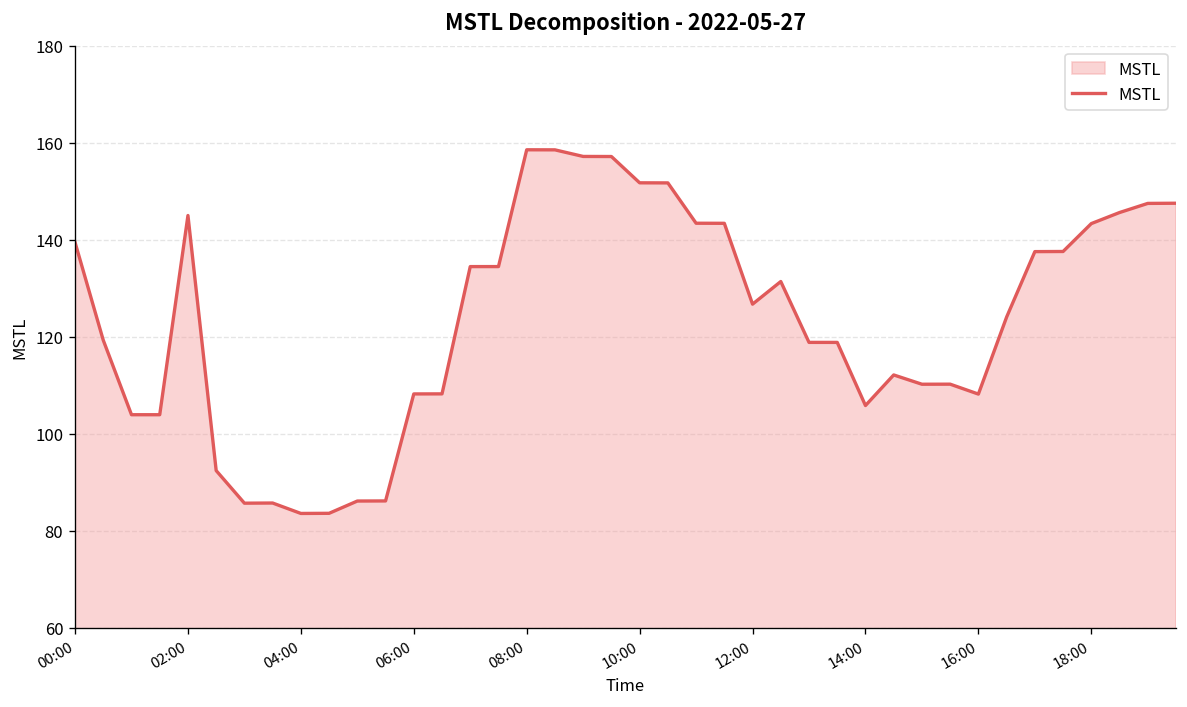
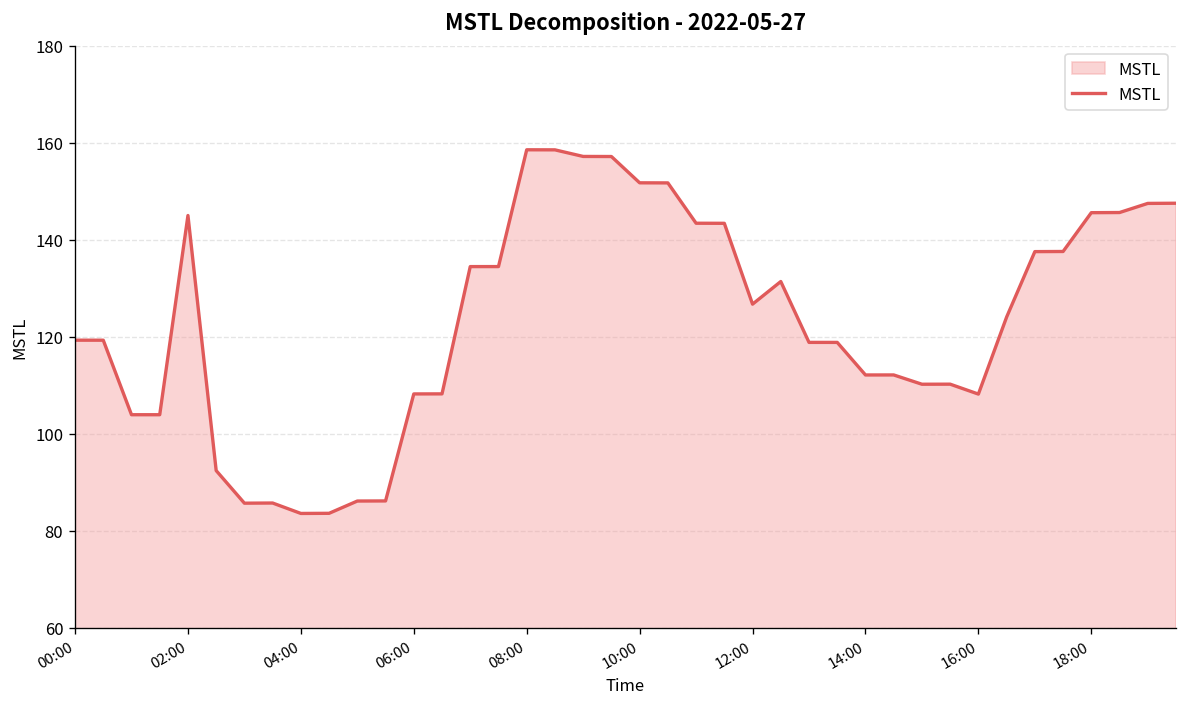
  {
-   "00:00": 139,
+   "00:00": 119,
    "02:00": 145,
    "04:00": 84,
    "06:00": 108,
    "08:00": 159,
    "10:00": 152,
    "12:00": 127,
-   "14:00": 106,
+   "14:00": 112,
    "16:00": 108,
-   "18:00": 143
+   "18:00": 146
  }
